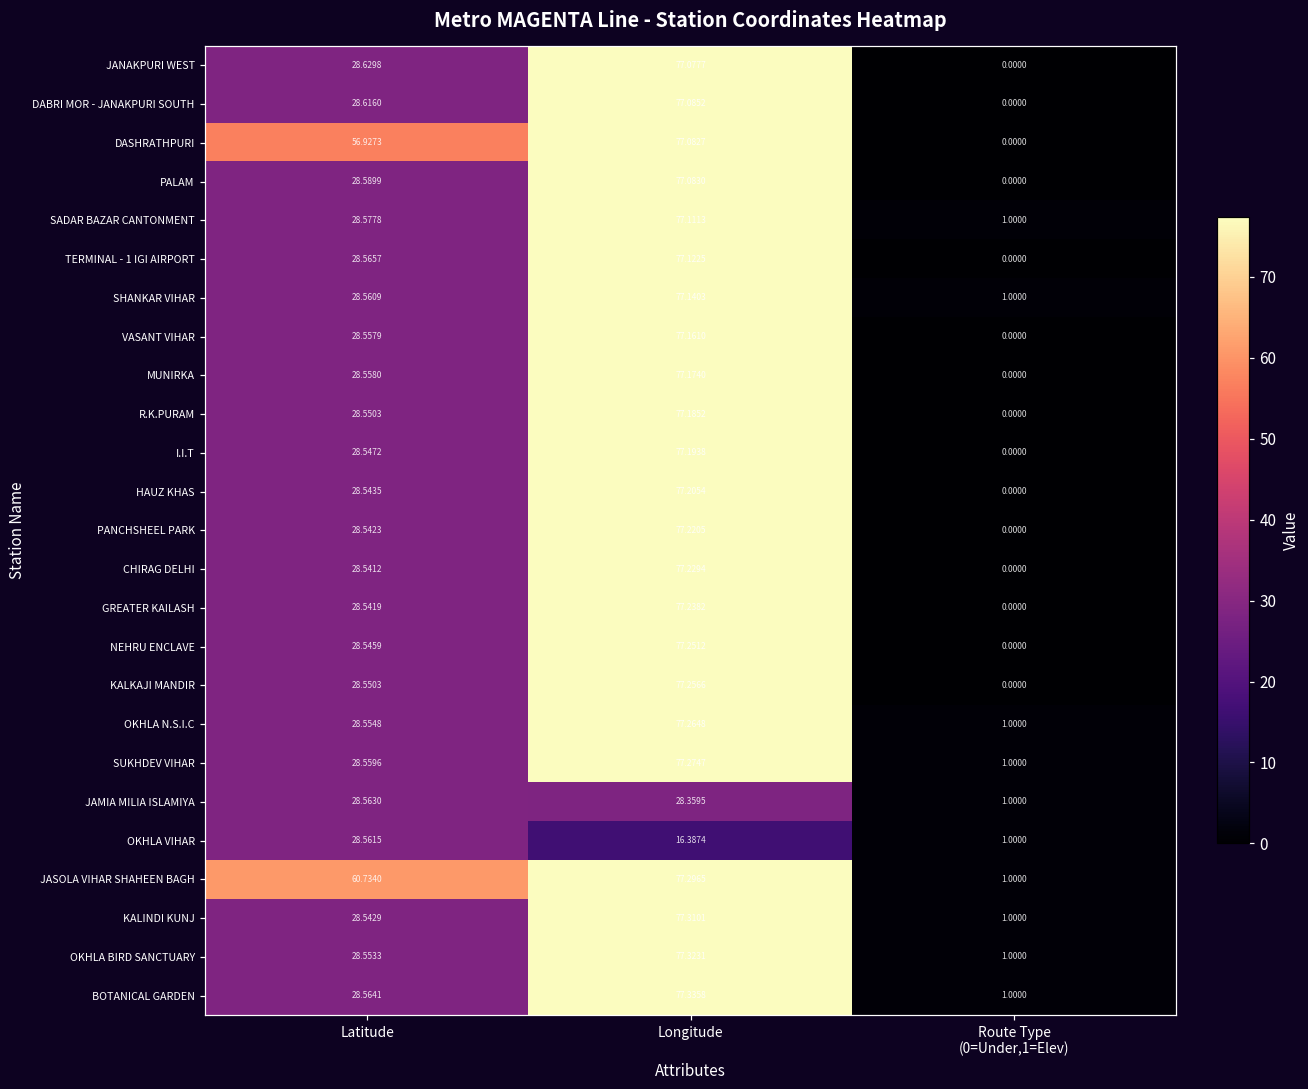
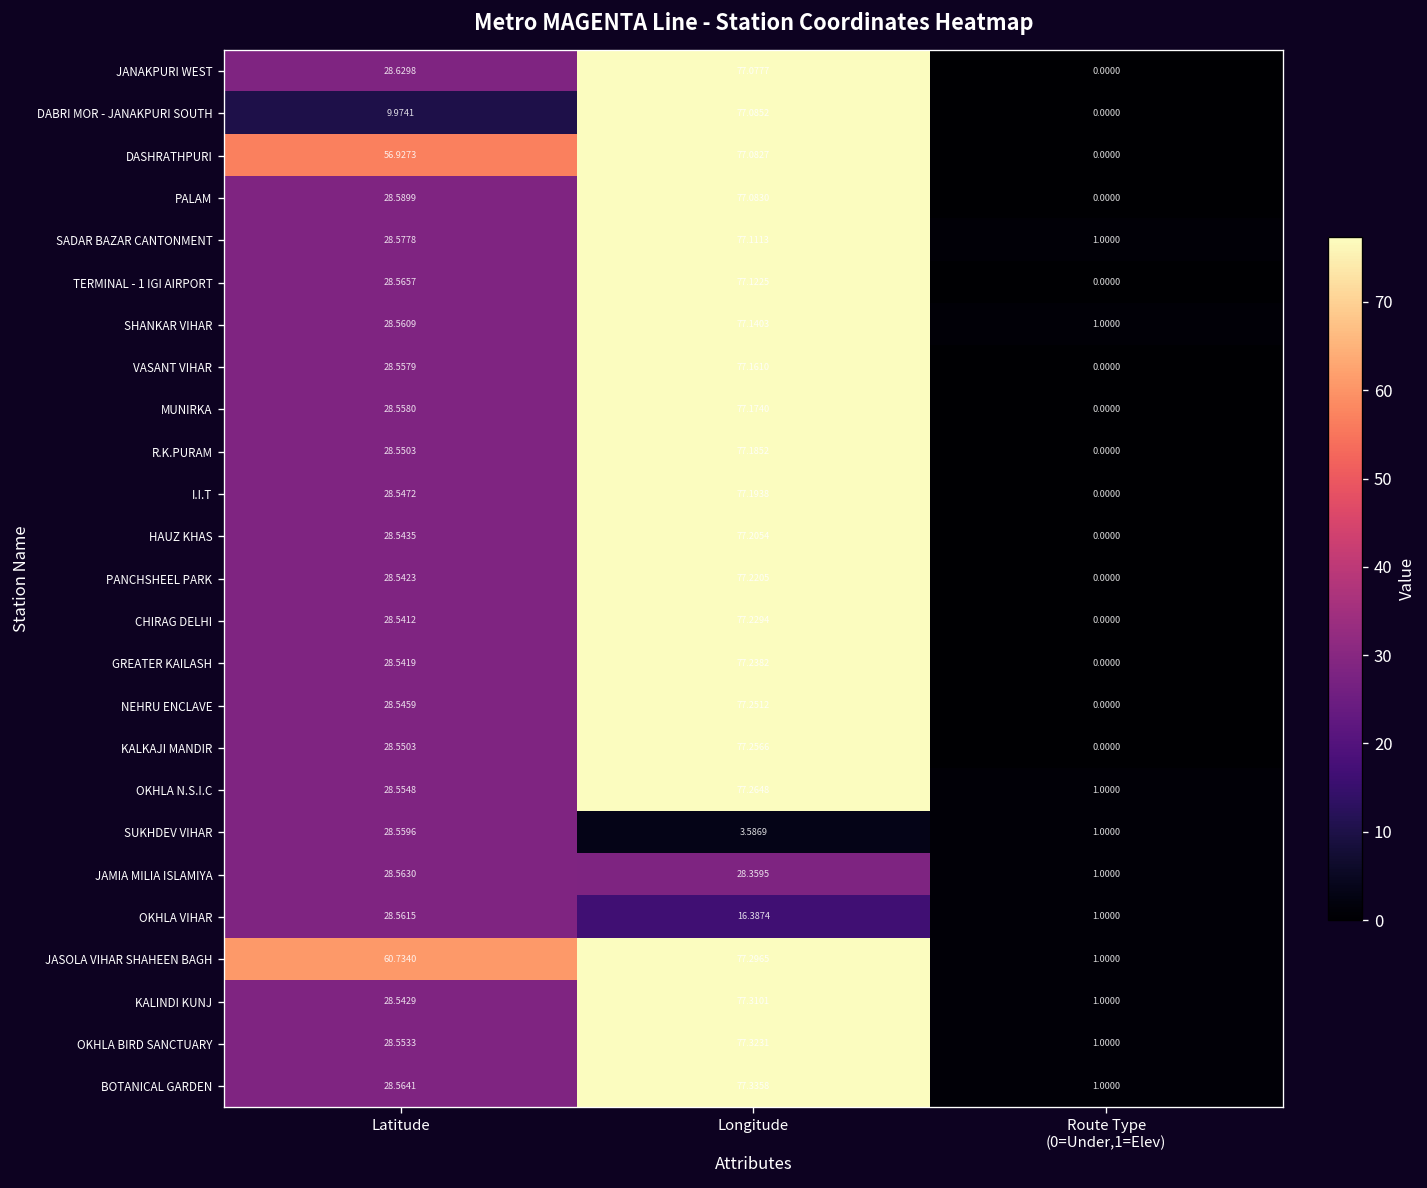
  {
    "JANAKPURI WEST": {
      "Latitude": 28.6298,
      "Longitude": 77.0777,
      "Route Type (0=Under,1=Elev)": 0.0000
    },
    "DABRI MOR - JANAKPURI SOUTH": {
-     "Latitude": 28.6160,
+     "Latitude": 9.9741,
      "Longitude": 77.0852,
      "Route Type (0=Under,1=Elev)": 0.0000
    },
    "DASHRATHPURI": {
      "Latitude": 56.9273,
      "Longitude": 77.0827,
      "Route Type (0=Under,1=Elev)": 0.0000
    },
    "PALAM": {
      "Latitude": 28.5899,
      "Longitude": 77.0830,
      "Route Type (0=Under,1=Elev)": 0.0000
    },
    "SADAR BAZAR CANTONMENT": {
      "Latitude": 28.5778,
      "Longitude": 77.1113,
      "Route Type (0=Under,1=Elev)": 1.0000
    },
    "TERMINAL - 1 IGI AIRPORT": {
      "Latitude": 28.5657,
      "Longitude": 77.1225,
      "Route Type (0=Under,1=Elev)": 0.0000
    },
    "SHANKAR VIHAR": {
      "Latitude": 28.5609,
      "Longitude": 77.1403,
      "Route Type (0=Under,1=Elev)": 1.0000
    },
    "VASANT VIHAR": {
      "Latitude": 28.5579,
      "Longitude": 77.1610,
      "Route Type (0=Under,1=Elev)": 0.0000
    },
    "MUNIRKA": {
      "Latitude": 28.5580,
      "Longitude": 77.1740,
      "Route Type (0=Under,1=Elev)": 0.0000
    },
    "R.K.PURAM": {
      "Latitude": 28.5503,
      "Longitude": 77.1852,
      "Route Type (0=Under,1=Elev)": 0.0000
    },
    "I.I.T": {
      "Latitude": 28.5472,
      "Longitude": 77.1938,
      "Route Type (0=Under,1=Elev)": 0.0000
    },
    "HAUZ KHAS": {
      "Latitude": 28.5435,
      "Longitude": 77.2054,
      "Route Type (0=Under,1=Elev)": 0.0000
    },
    "PANCHSHEEL PARK": {
      "Latitude": 28.5423,
      "Longitude": 77.2205,
      "Route Type (0=Under,1=Elev)": 0.0000
    },
    "CHIRAG DELHI": {
      "Latitude": 28.5412,
      "Longitude": 77.2294,
      "Route Type (0=Under,1=Elev)": 0.0000
    },
    "GREATER KAILASH": {
      "Latitude": 28.5419,
      "Longitude": 77.2382,
      "Route Type (0=Under,1=Elev)": 0.0000
    },
    "NEHRU ENCLAVE": {
      "Latitude": 28.5459,
      "Longitude": 77.2512,
      "Route Type (0=Under,1=Elev)": 0.0000
    },
    "KALKAJI MANDIR": {
      "Latitude": 28.5503,
      "Longitude": 77.2566,
      "Route Type (0=Under,1=Elev)": 0.0000
    },
    "OKHLA N.S.I.C": {
      "Latitude": 28.5548,
      "Longitude": 77.2648,
      "Route Type (0=Under,1=Elev)": 1.0000
    },
    "SUKHDEV VIHAR": {
      "Latitude": 28.5596,
-     "Longitude": 77.2747,
+     "Longitude": 3.5869,
      "Route Type (0=Under,1=Elev)": 1.0000
    },
    "JAMIA MILIA ISLAMIYA": {
      "Latitude": 28.5630,
      "Longitude": 28.3595,
      "Route Type (0=Under,1=Elev)": 1.0000
    },
    "OKHLA VIHAR": {
      "Latitude": 28.5615,
      "Longitude": 16.3874,
      "Route Type (0=Under,1=Elev)": 1.0000
    },
    "JASOLA VIHAR SHAHEEN BAGH": {
      "Latitude": 60.7340,
      "Longitude": 77.2965,
      "Route Type (0=Under,1=Elev)": 1.0000
    },
    "KALINDI KUNJ": {
      "Latitude": 28.5429,
      "Longitude": 77.3101,
      "Route Type (0=Under,1=Elev)": 1.0000
    },
    "OKHLA BIRD SANCTUARY": {
      "Latitude": 28.5533,
      "Longitude": 77.3231,
      "Route Type (0=Under,1=Elev)": 1.0000
    },
    "BOTANICAL GARDEN": {
      "Latitude": 28.5641,
      "Longitude": 77.3358,
      "Route Type (0=Under,1=Elev)": 1.0000
    }
  }
